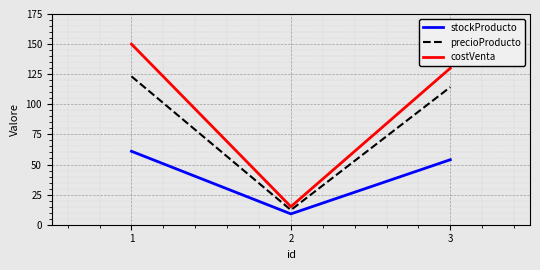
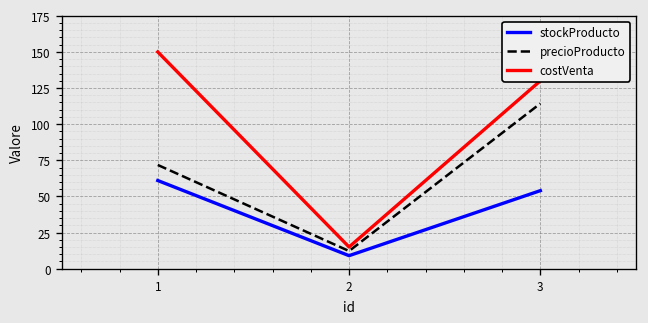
  {
    "stockProducto": {
      "1": 61,
      "2": 9,
      "3": 54
    },
    "precioProducto": {
-     "1": 123,
+     "1": 72,
      "2": 12,
      "3": 114
    },
    "costVenta": {
      "1": 150,
      "2": 15,
      "3": 130
    }
  }
